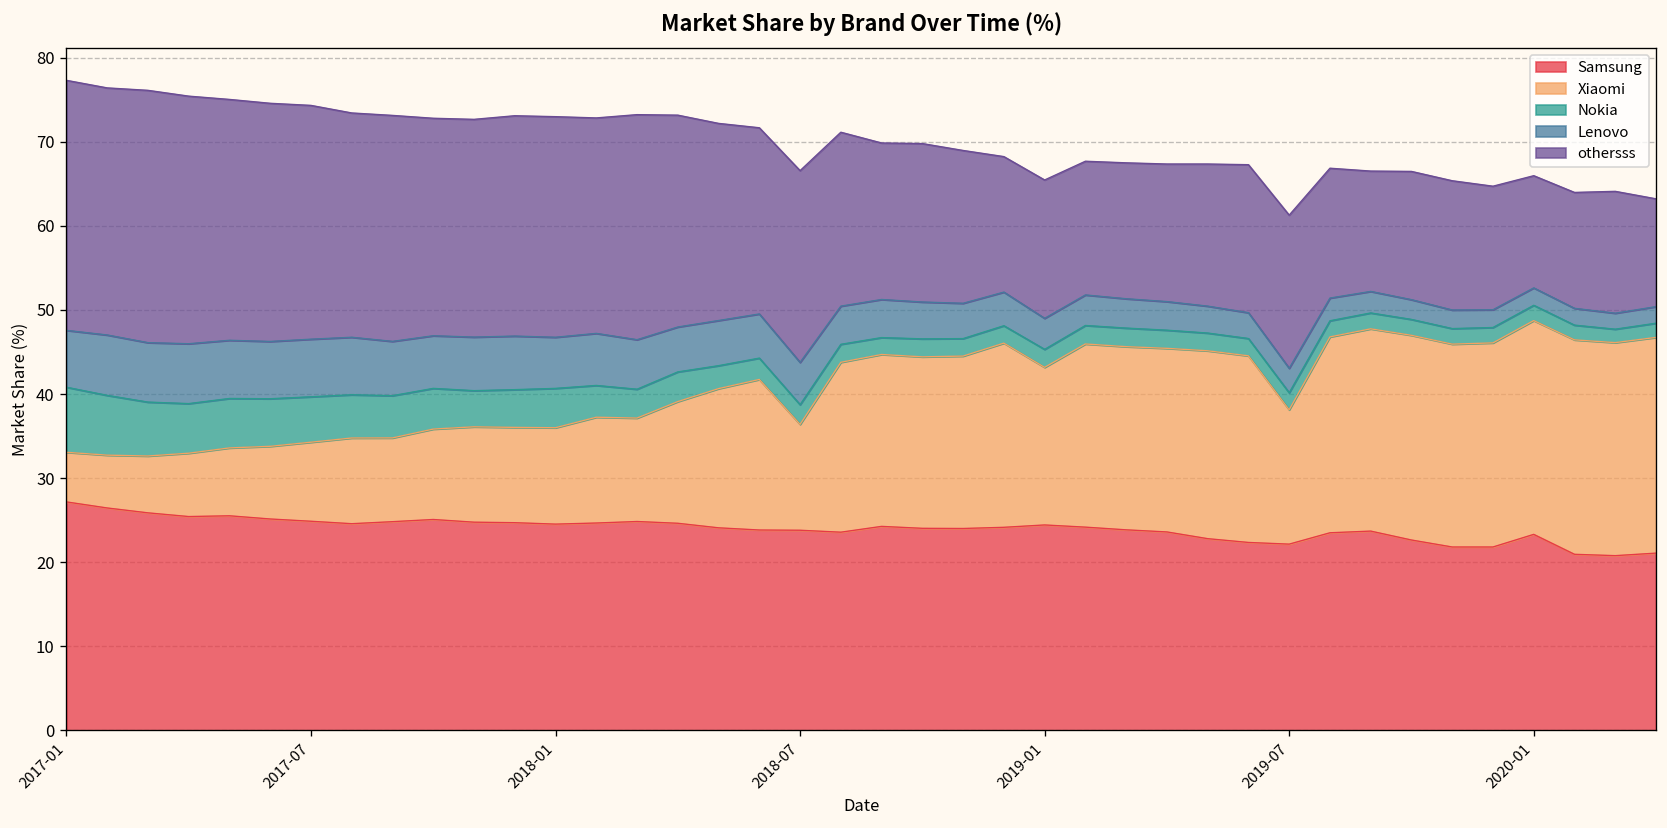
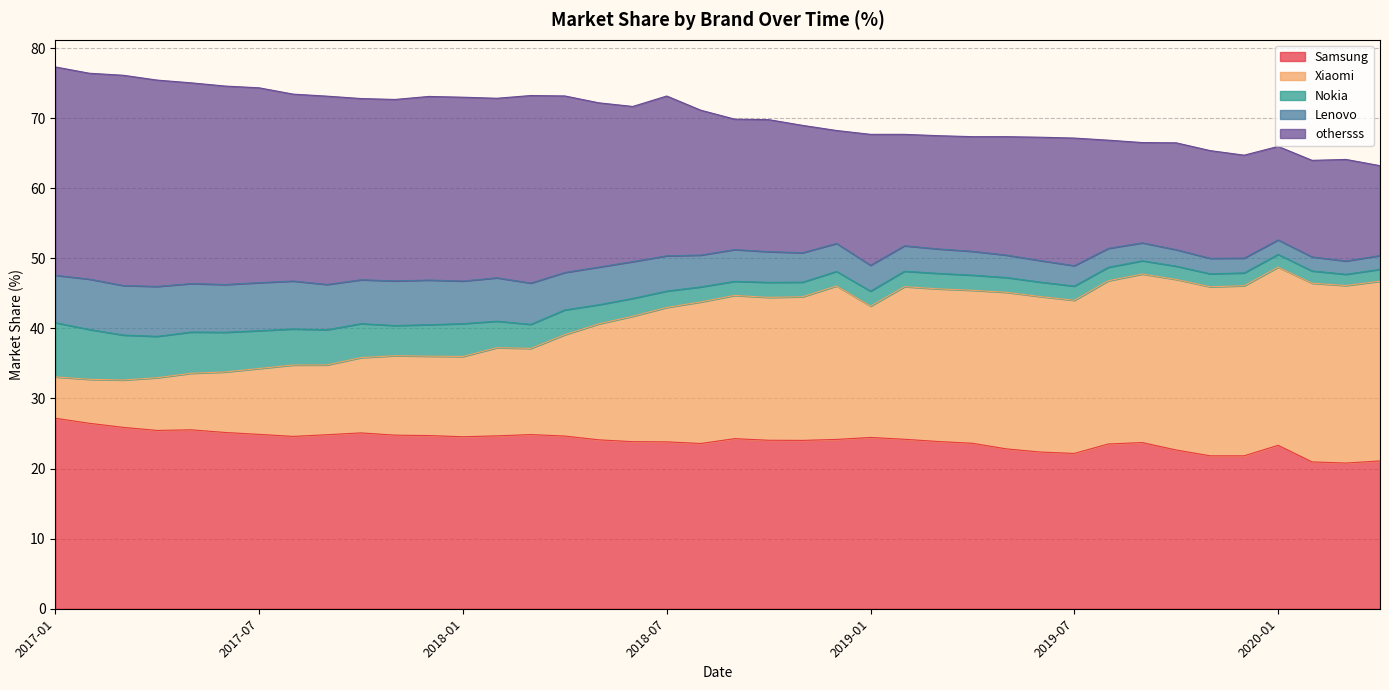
  {
    "Samsung": {
      "2017-01": 27,
      "2017-07": 25,
      "2018-01": 25,
      "2018-07": 24,
      "2019-01": 24,
      "2019-07": 22,
      "2020-01": 23
    },
    "Xiaomi": {
      "2017-01": 6,
      "2017-07": 9,
      "2018-01": 11,
-     "2018-07": 13,
+     "2018-07": 19,
      "2019-01": 19,
-     "2019-07": 16,
+     "2019-07": 22,
      "2020-01": 25
    },
    "othersss": {
      "2017-01": 30,
      "2017-07": 28,
      "2018-01": 26,
      "2018-07": 23,
-     "2019-01": 16,
+     "2019-01": 19,
      "2019-07": 18,
      "2020-01": 13
    }
  }
